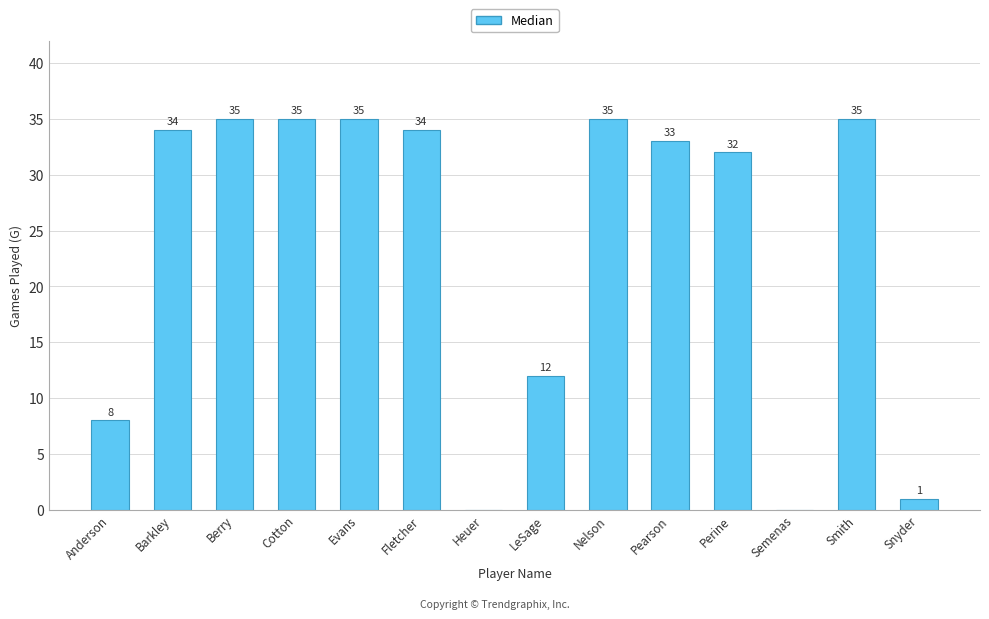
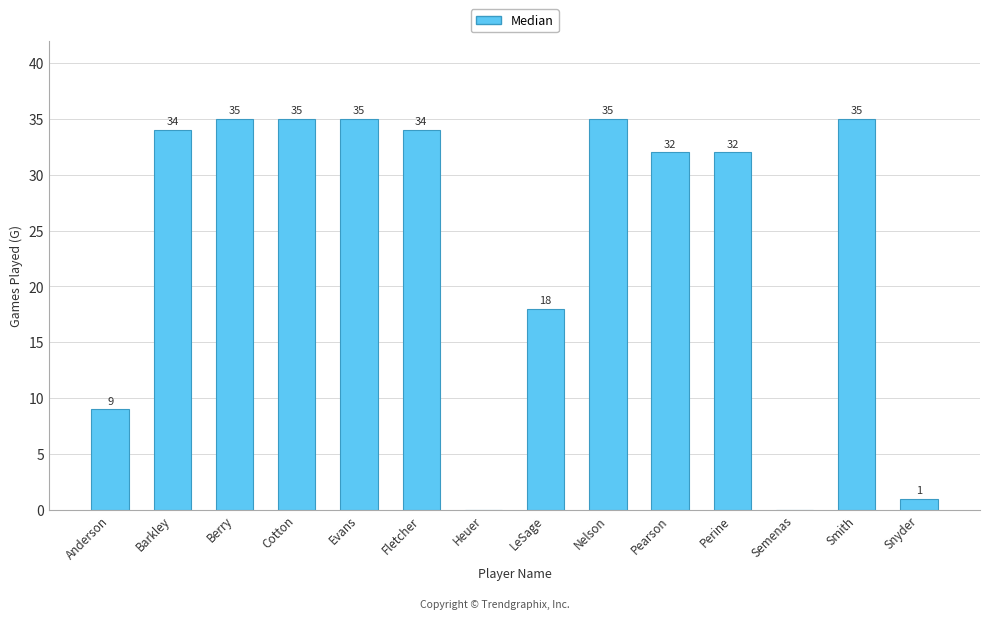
  {
-   "Anderson": 8,
+   "Anderson": 9,
    "Barkley": 34,
    "Berry": 35,
    "Cotton": 35,
    "Evans": 35,
    "Fletcher": 34,
-   "LeSage": 12,
+   "LeSage": 18,
    "Nelson": 35,
-   "Pearson": 33,
+   "Pearson": 32,
    "Perine": 32,
    "Smith": 35,
    "Snyder": 1
  }
